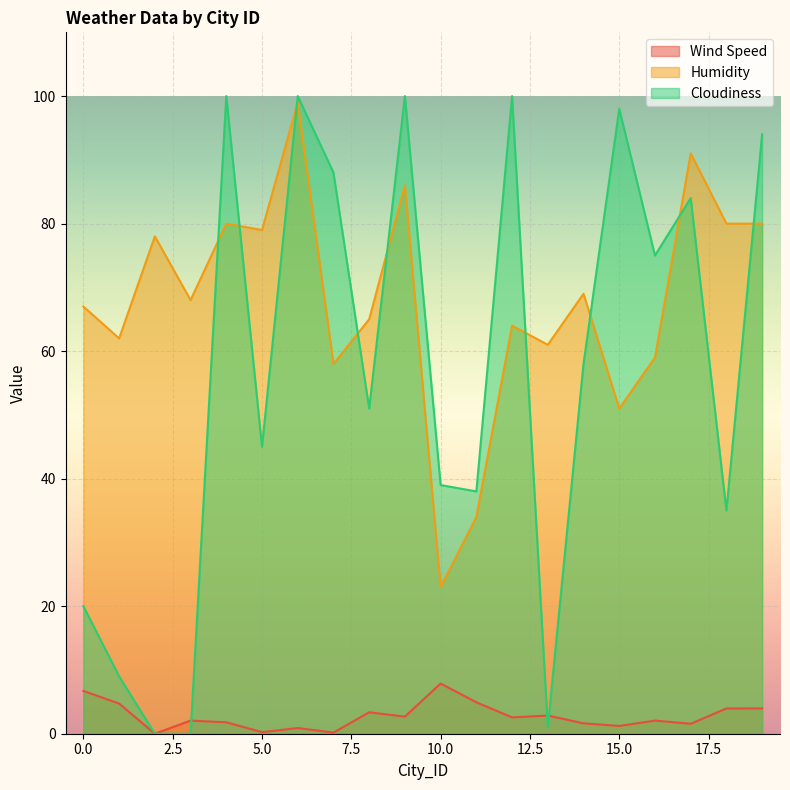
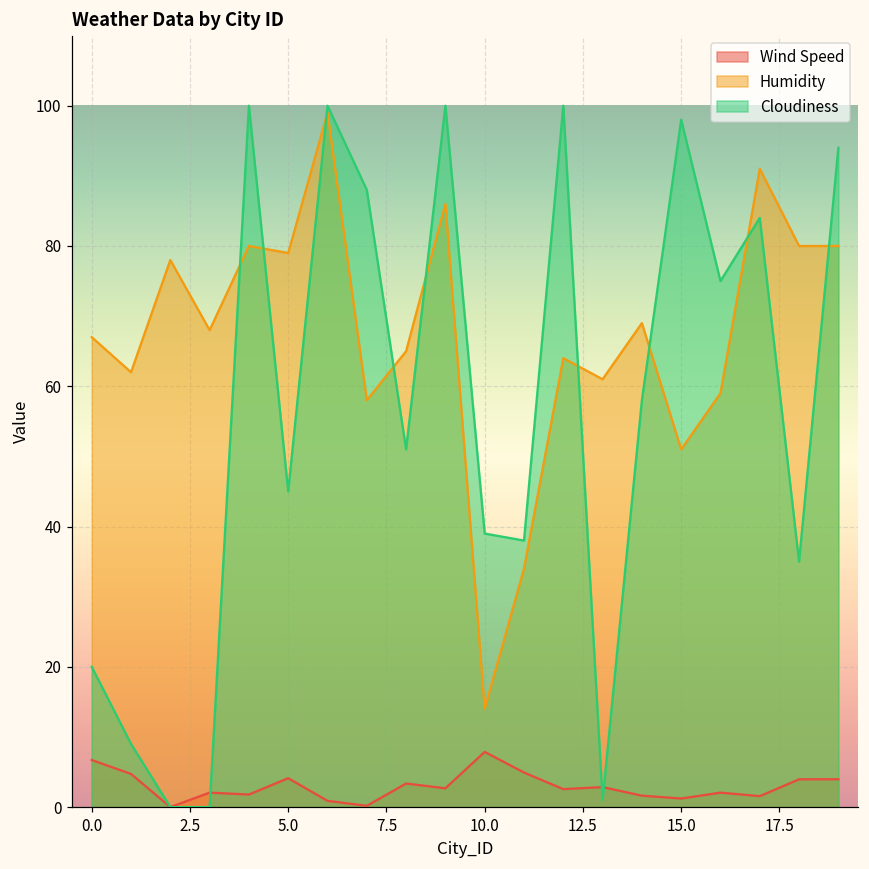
  {
    "Wind Speed": {
      "0.0": 7,
-     "5.0": 0,
+     "5.0": 4,
      "10.0": 8,
      "15.0": 1
    },
    "Humidity": {
      "0.0": 67,
      "5.0": 79,
-     "10.0": 23,
+     "10.0": 14,
      "15.0": 51
    },
    "Cloudiness": {
      "0.0": 20,
      "5.0": 45,
      "10.0": 39,
      "15.0": 98
    }
  }
